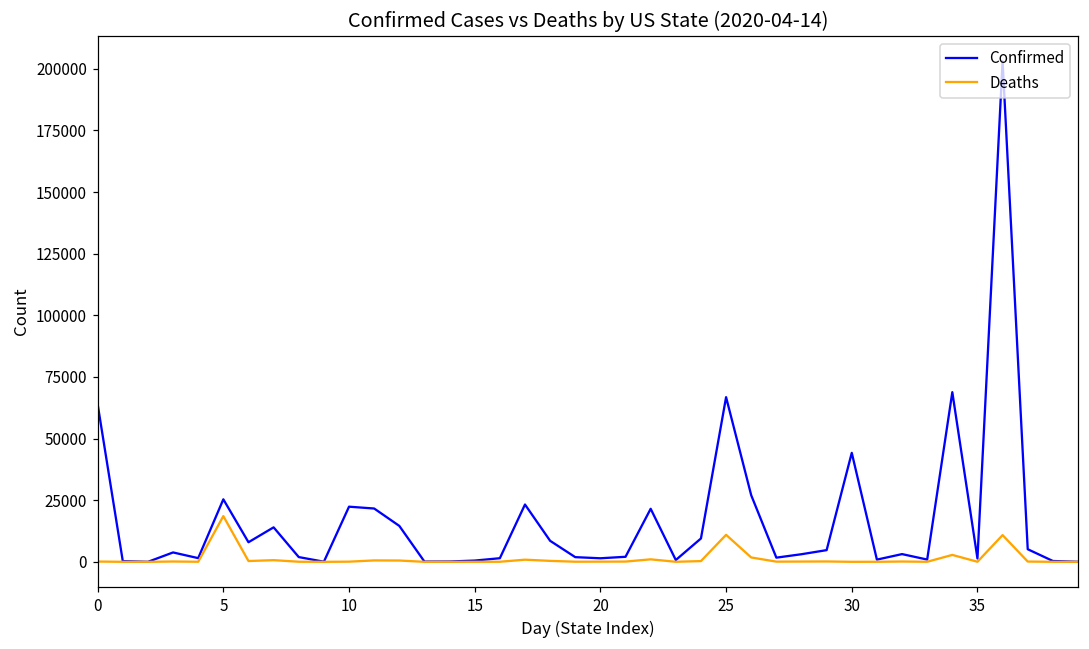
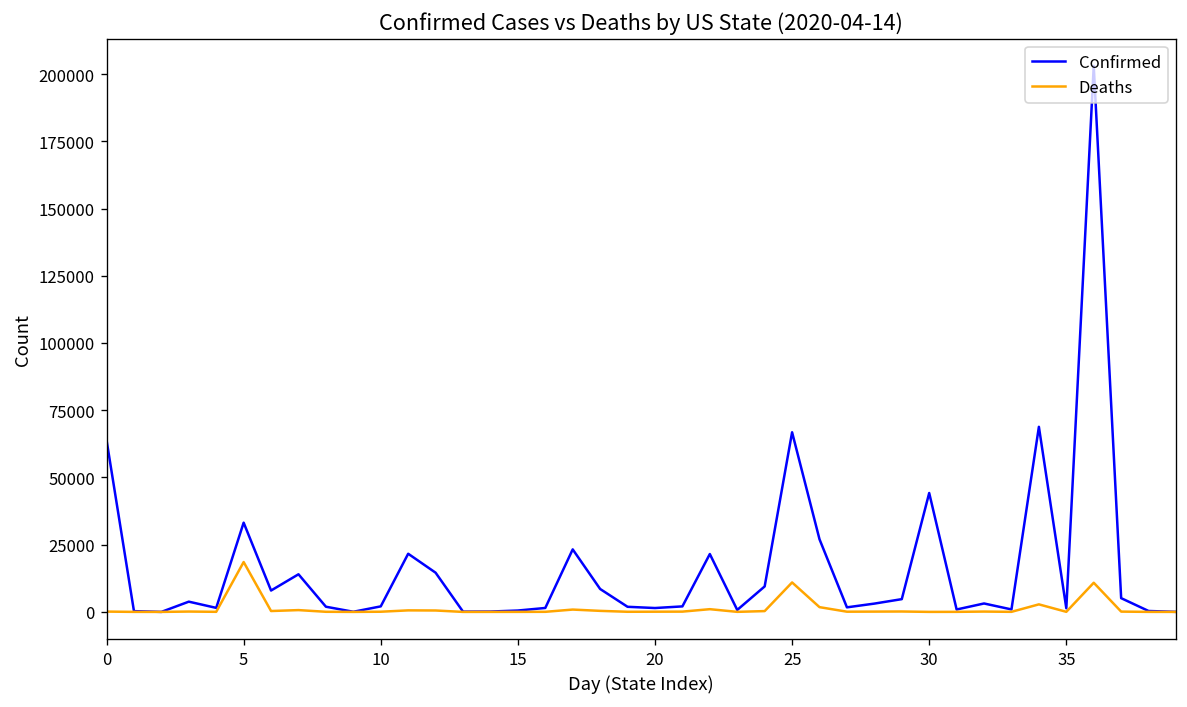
  {
    "Confirmed": {
      "0": 64000,
-     "5": 25000,
-     "10": 22000,
+     "5": 33000,
+     "10": 2000,
      "20": 1000,
      "25": 67000,
      "30": 44000,
      "35": 1000
    },
    "Deaths": {
      "0": 0,
      "5": 19000,
      "10": 0,
      "20": 0,
      "25": 11000,
      "30": 0,
      "35": 0
    }
  }
